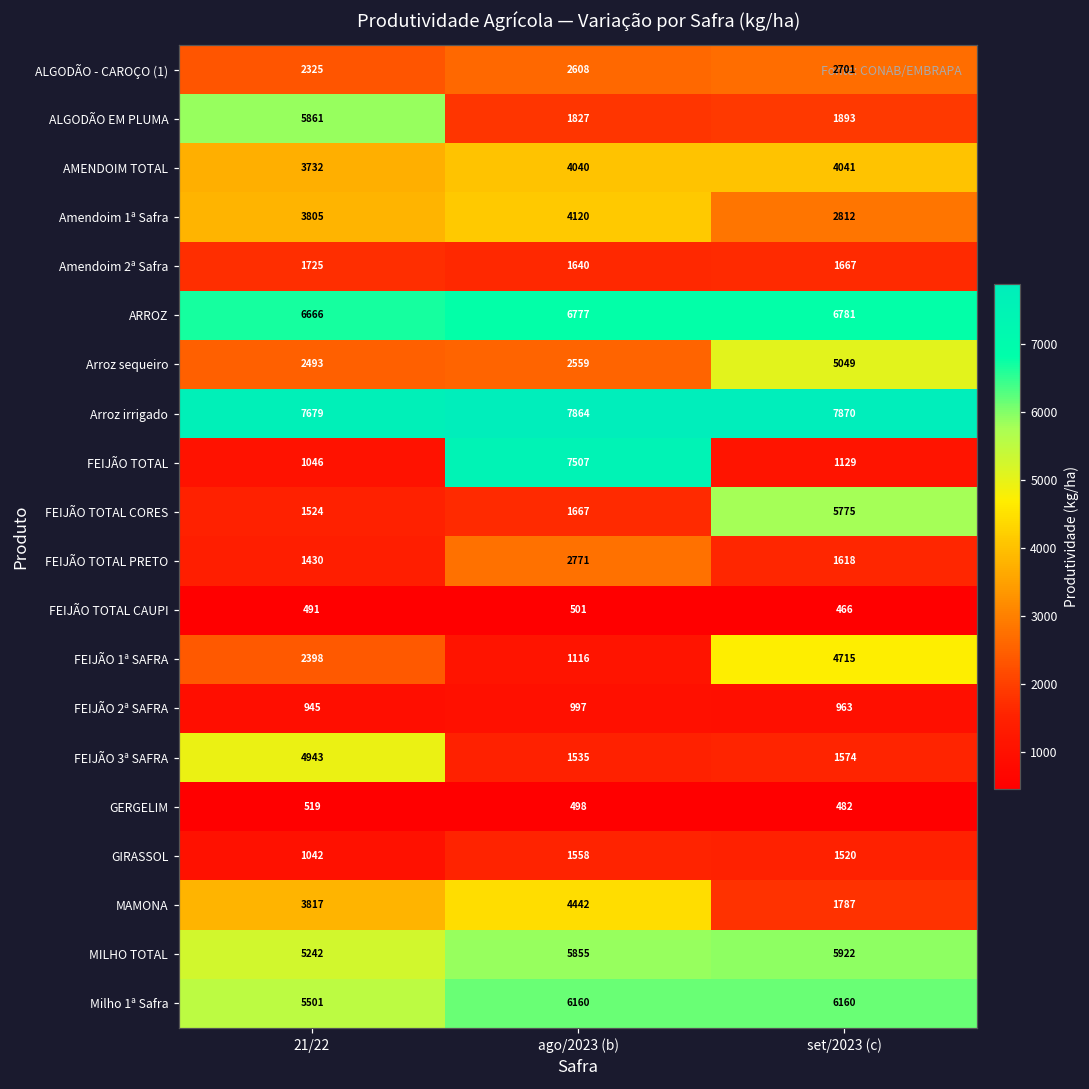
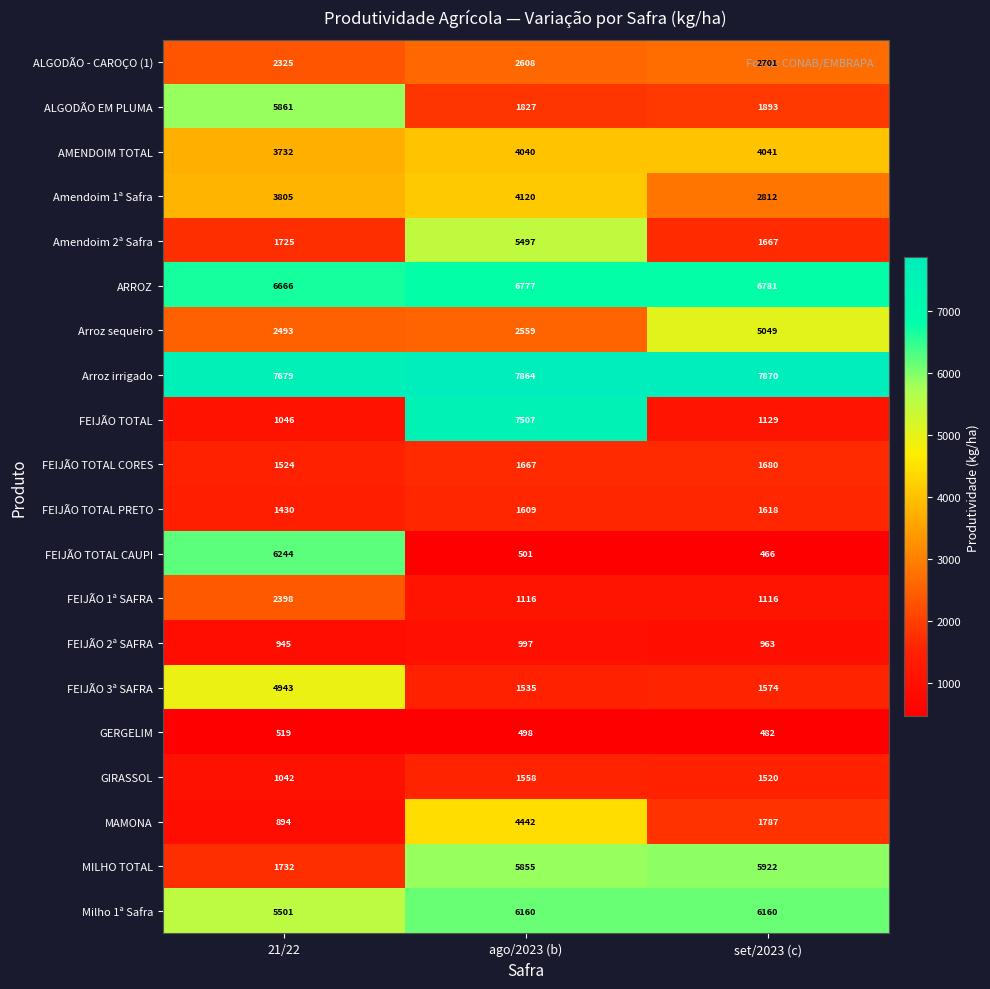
  {
    "ALGODÃO - CAROÇO (1)": {
      "21/22": 2325,
      "ago/2023 (b)": 2608
    },
    "ALGODÃO EM PLUMA": {
      "21/22": 5861,
      "ago/2023 (b)": 1827,
      "set/2023 (c)": 1893
    },
    "AMENDOIM TOTAL": {
      "21/22": 3732,
      "ago/2023 (b)": 4040,
      "set/2023 (c)": 4041
    },
    "Amendoim 1ª Safra": {
      "21/22": 3805,
      "ago/2023 (b)": 4120,
      "set/2023 (c)": 2812
    },
    "Amendoim 2ª Safra": {
      "21/22": 1725,
-     "ago/2023 (b)": 1640,
+     "ago/2023 (b)": 5497,
      "set/2023 (c)": 1667
    },
    "ARROZ": {
      "21/22": 6666,
      "ago/2023 (b)": 6777,
      "set/2023 (c)": 6781
    },
    "Arroz sequeiro": {
      "21/22": 2493,
      "ago/2023 (b)": 2559,
      "set/2023 (c)": 5049
    },
    "Arroz irrigado": {
      "21/22": 7679,
      "ago/2023 (b)": 7864,
      "set/2023 (c)": 7870
    },
    "FEIJÃO TOTAL": {
      "21/22": 1046,
      "ago/2023 (b)": 7507,
      "set/2023 (c)": 1129
    },
    "FEIJÃO TOTAL CORES": {
      "21/22": 1524,
      "ago/2023 (b)": 1667,
-     "set/2023 (c)": 5775
+     "set/2023 (c)": 1680
    },
    "FEIJÃO TOTAL PRETO": {
      "21/22": 1430,
-     "ago/2023 (b)": 2771,
+     "ago/2023 (b)": 1609,
      "set/2023 (c)": 1618
    },
    "FEIJÃO TOTAL CAUPI": {
-     "21/22": 491,
+     "21/22": 6244,
      "ago/2023 (b)": 501,
      "set/2023 (c)": 466
    },
    "FEIJÃO 1ª SAFRA": {
      "21/22": 2398,
      "ago/2023 (b)": 1116,
-     "set/2023 (c)": 4715
+     "set/2023 (c)": 1116
    },
    "FEIJÃO 2ª SAFRA": {
      "21/22": 945,
      "ago/2023 (b)": 997,
      "set/2023 (c)": 963
    },
    "FEIJÃO 3ª SAFRA": {
      "21/22": 4943,
      "ago/2023 (b)": 1535,
      "set/2023 (c)": 1574
    },
    "GERGELIM": {
      "21/22": 519,
      "ago/2023 (b)": 498,
      "set/2023 (c)": 482
    },
    "GIRASSOL": {
      "21/22": 1042,
      "ago/2023 (b)": 1558,
      "set/2023 (c)": 1520
    },
    "MAMONA": {
-     "21/22": 3817,
+     "21/22": 894,
      "ago/2023 (b)": 4442,
      "set/2023 (c)": 1787
    },
    "MILHO TOTAL": {
-     "21/22": 5242,
+     "21/22": 1732,
      "ago/2023 (b)": 5855,
      "set/2023 (c)": 5922
    },
    "Milho 1ª Safra": {
      "21/22": 5501,
      "ago/2023 (b)": 6160,
      "set/2023 (c)": 6160
    }
  }
